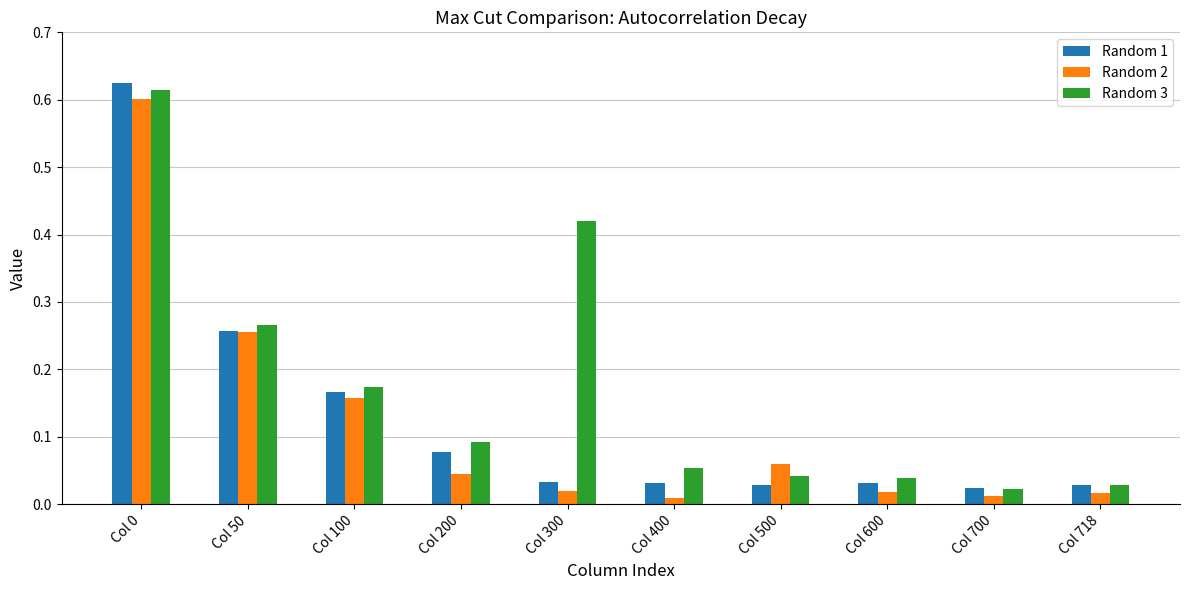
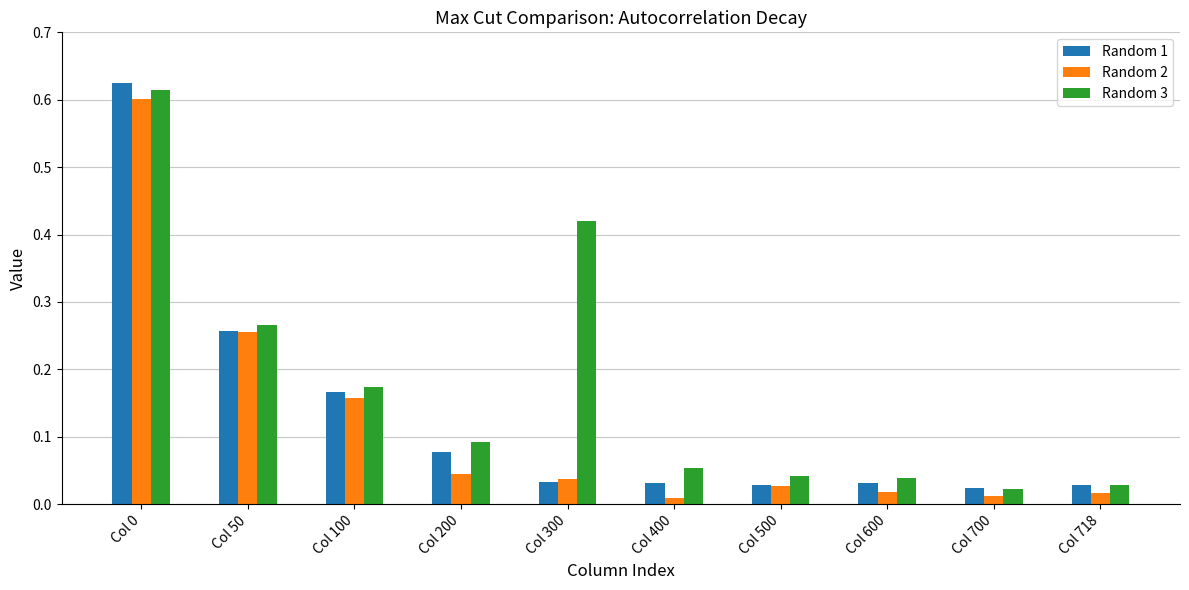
  {
    "Random 1": {
      "Col 0": 0.62,
      "Col 50": 0.26,
      "Col 100": 0.17,
      "Col 200": 0.08,
      "Col 300": 0.03,
      "Col 400": 0.03,
      "Col 500": 0.03,
      "Col 600": 0.03,
      "Col 700": 0.02,
      "Col 718": 0.03
    },
    "Random 2": {
      "Col 0": 0.60,
      "Col 50": 0.26,
      "Col 100": 0.16,
      "Col 200": 0.04,
-     "Col 300": 0.02,
+     "Col 300": 0.04,
      "Col 400": 0.01,
-     "Col 500": 0.06,
+     "Col 500": 0.03,
      "Col 600": 0.02,
      "Col 700": 0.01,
      "Col 718": 0.02
    },
    "Random 3": {
      "Col 0": 0.61,
      "Col 50": 0.27,
      "Col 100": 0.17,
      "Col 200": 0.09,
      "Col 300": 0.42,
      "Col 400": 0.05,
      "Col 500": 0.04,
      "Col 600": 0.04,
      "Col 700": 0.02,
      "Col 718": 0.03
    }
  }
